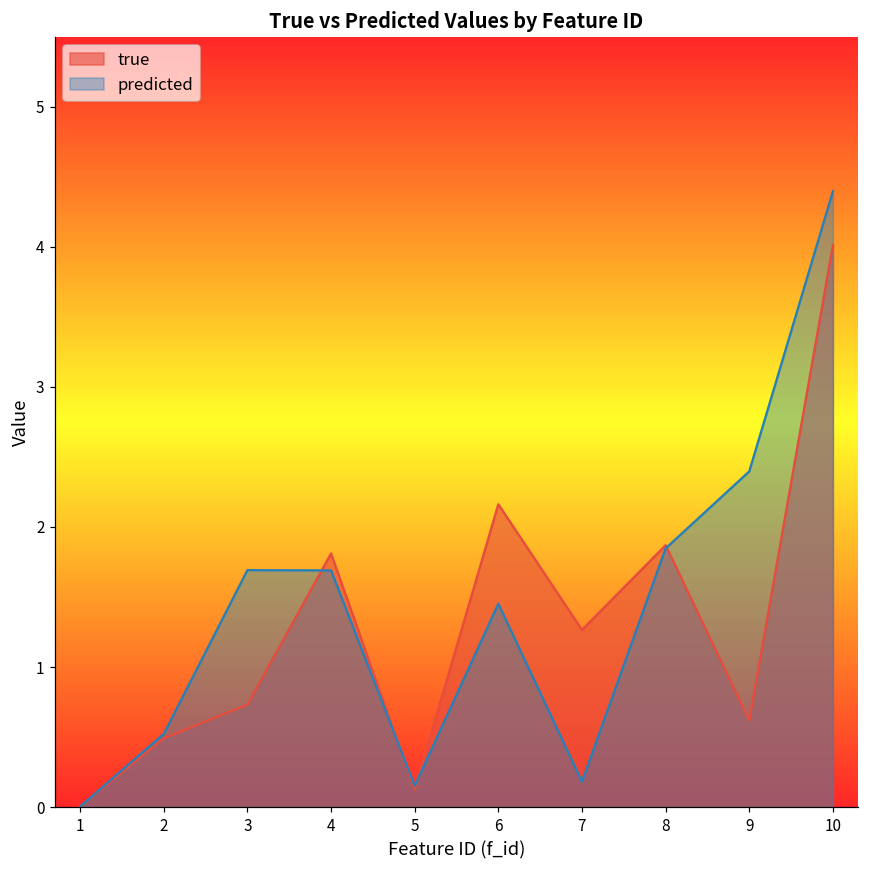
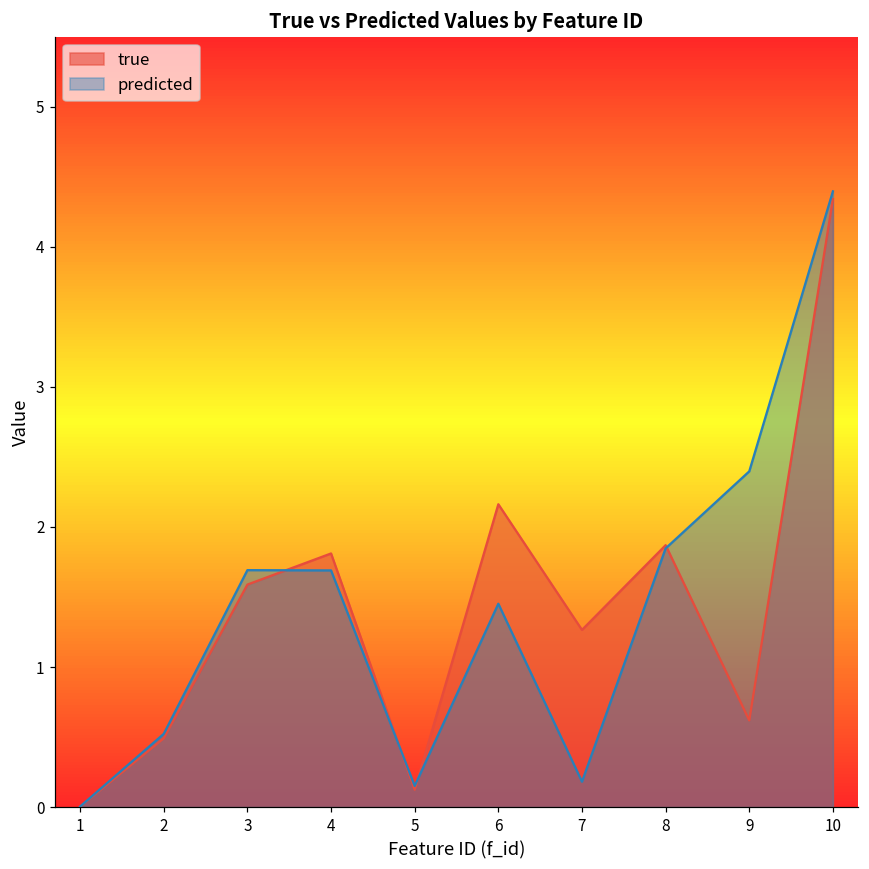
  {
    "true": {
      "2": 0.49,
-     "3": 0.73,
+     "3": 1.59,
      "4": 1.81,
      "5": 0.12,
      "6": 2.16,
      "7": 1.26,
      "8": 1.87,
      "9": 0.62,
-     "10": 4.01
+     "10": 4.34
    },
    "predicted": {
      "2": 0.52,
      "3": 1.69,
      "4": 1.69,
      "5": 0.15,
      "6": 1.45,
      "7": 0.18,
      "8": 1.85,
      "9": 2.40,
      "10": 4.40
    }
  }
